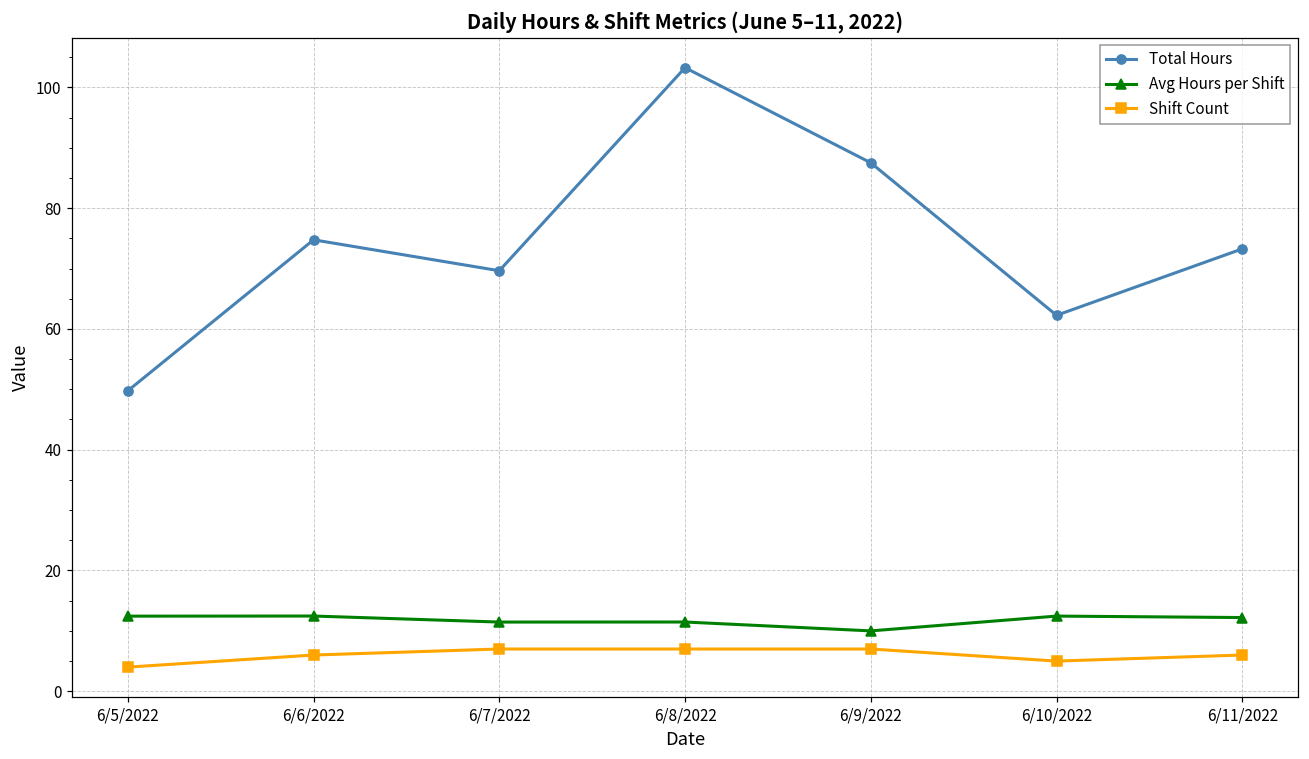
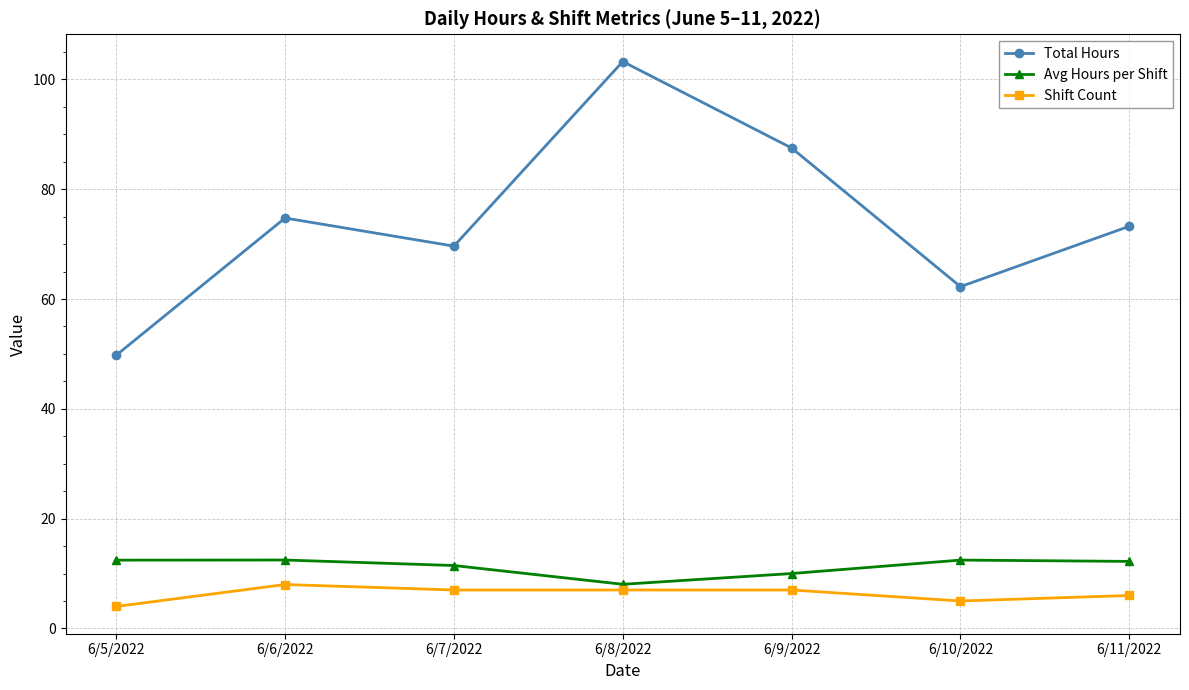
  {
    "Total Hours": {
      "6/5/2022": 50,
      "6/6/2022": 75,
      "6/7/2022": 70,
      "6/8/2022": 103,
      "6/9/2022": 88,
      "6/10/2022": 62,
      "6/11/2022": 73
    },
    "Avg Hours per Shift": {
      "6/5/2022": 12,
      "6/6/2022": 12,
      "6/7/2022": 11,
-     "6/8/2022": 11,
+     "6/8/2022": 8,
      "6/9/2022": 10,
      "6/10/2022": 12,
      "6/11/2022": 12
    },
    "Shift Count": {
      "6/5/2022": 4,
-     "6/6/2022": 6,
+     "6/6/2022": 8,
      "6/7/2022": 7,
      "6/8/2022": 7,
      "6/9/2022": 7,
      "6/10/2022": 5,
      "6/11/2022": 6
    }
  }
